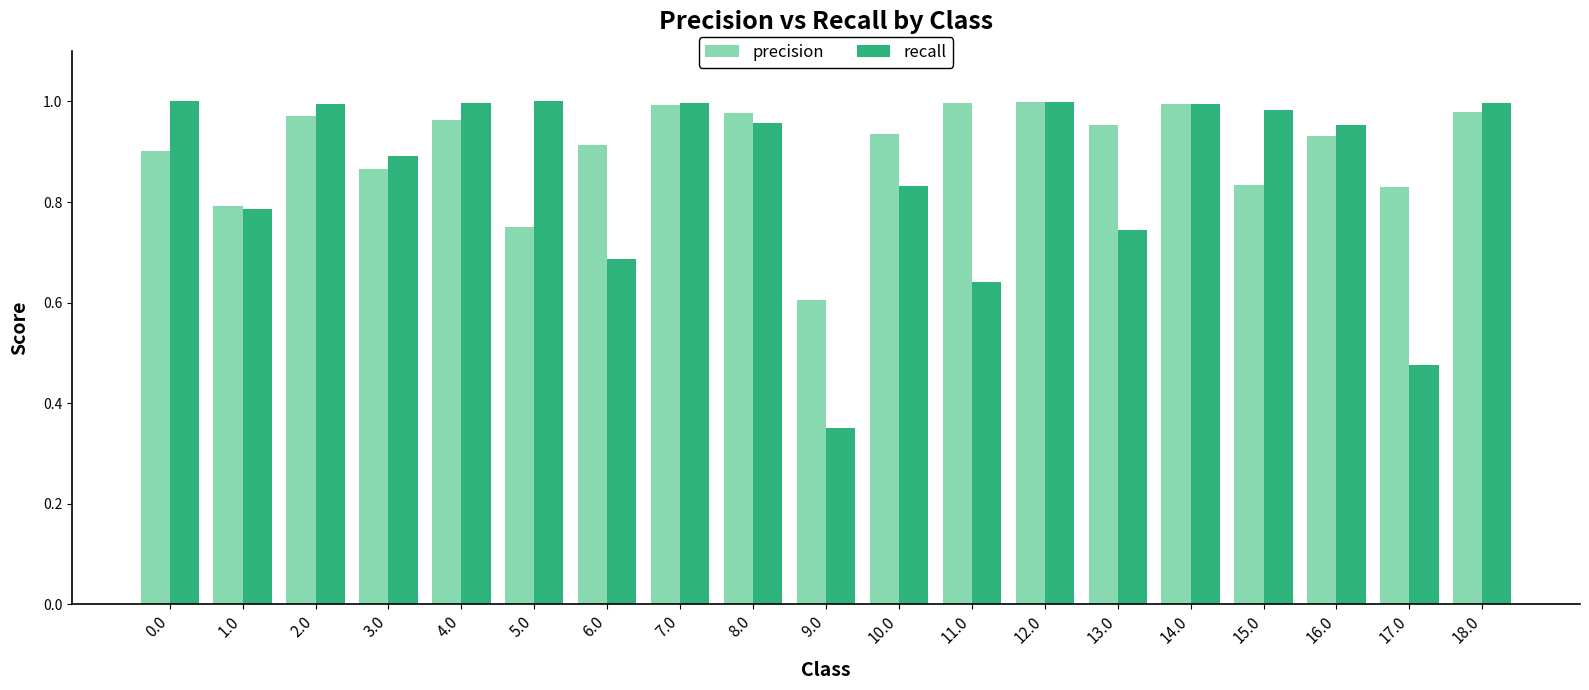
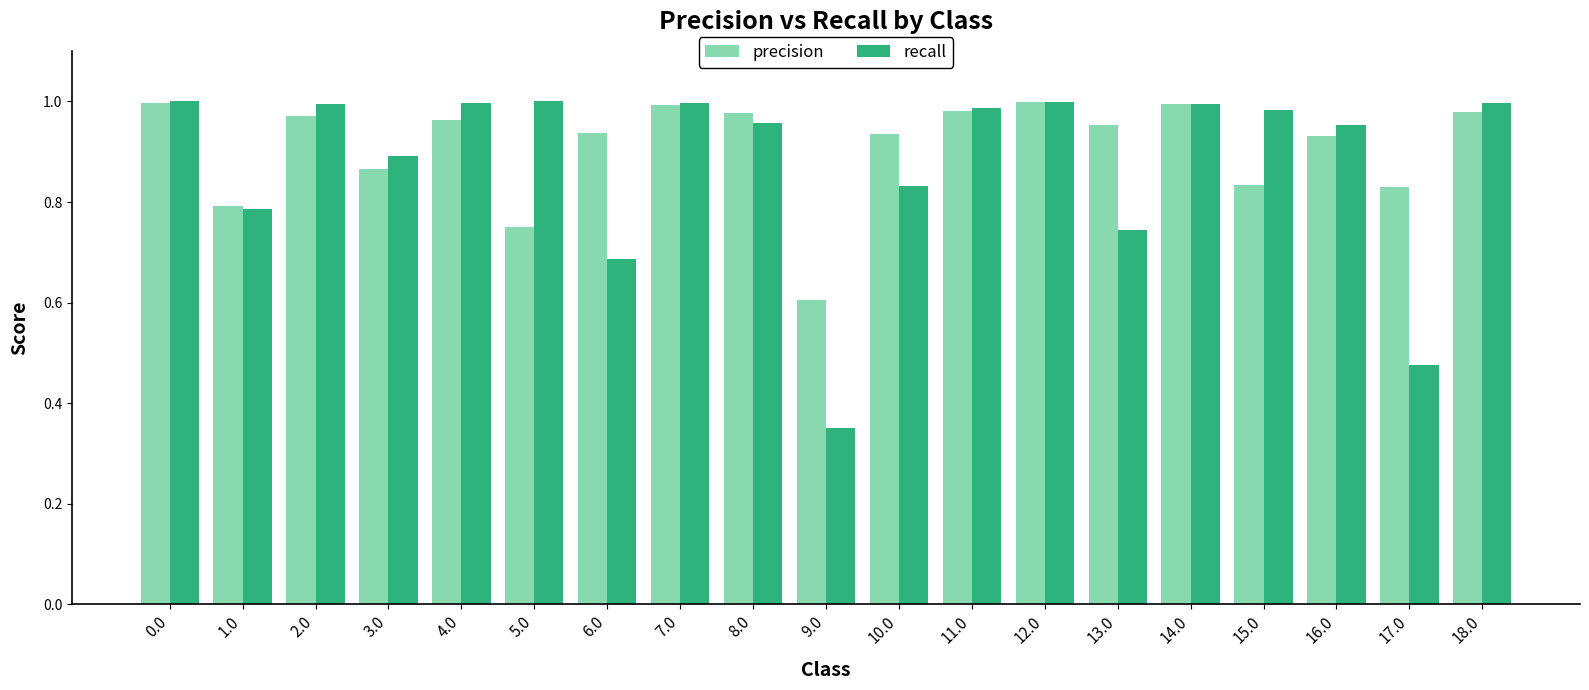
  {
    "precision": {
-     "0.0": 0.90,
+     "0.0": 1.00,
      "1.0": 0.79,
      "2.0": 0.97,
      "3.0": 0.87,
      "4.0": 0.96,
      "5.0": 0.75,
-     "6.0": 0.91,
+     "6.0": 0.94,
      "7.0": 0.99,
      "8.0": 0.98,
      "9.0": 0.61,
      "10.0": 0.94,
-     "11.0": 1.00,
+     "11.0": 0.98,
      "12.0": 1.00,
      "13.0": 0.95,
      "14.0": 1.00,
      "15.0": 0.83,
      "16.0": 0.93,
      "17.0": 0.83,
      "18.0": 0.98
    },
    "recall": {
      "0.0": 1.00,
      "1.0": 0.79,
      "2.0": 0.99,
      "3.0": 0.89,
      "4.0": 1.00,
      "5.0": 1.00,
      "6.0": 0.69,
      "7.0": 1.00,
      "8.0": 0.96,
      "9.0": 0.35,
      "10.0": 0.83,
-     "11.0": 0.64,
+     "11.0": 0.99,
      "12.0": 1.00,
      "13.0": 0.74,
      "14.0": 0.99,
      "15.0": 0.98,
      "16.0": 0.95,
      "17.0": 0.48,
      "18.0": 1.00
    }
  }
